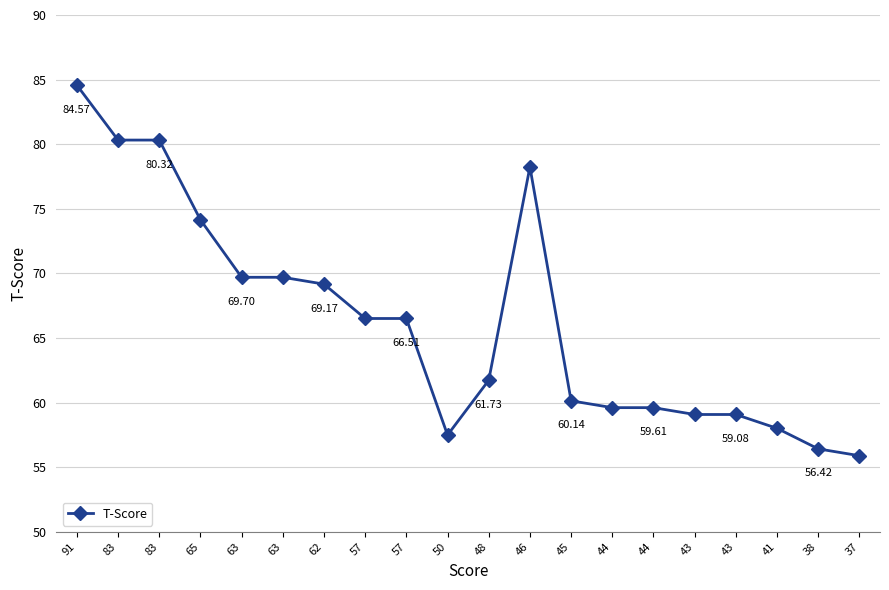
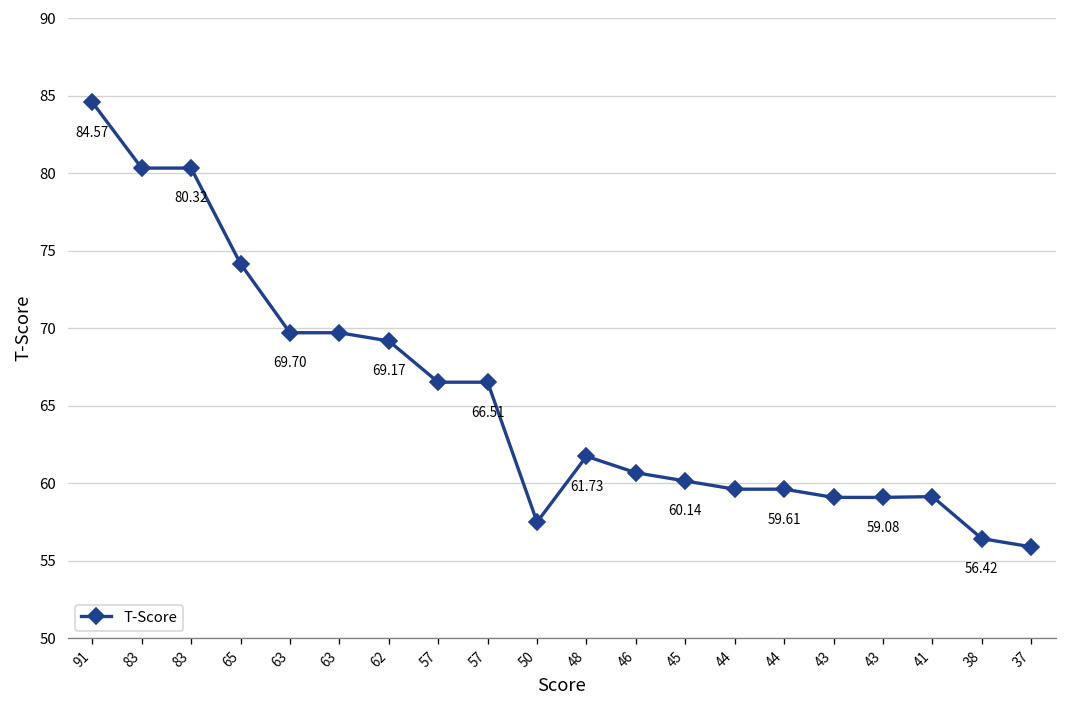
  {
    "65": 74.2,
    "50": 57.5,
-   "46": 78.2,
-   "41": 58.0,
+   "46": 60.7,
+   "41": 59.1,
    "37": 55.9
  }
